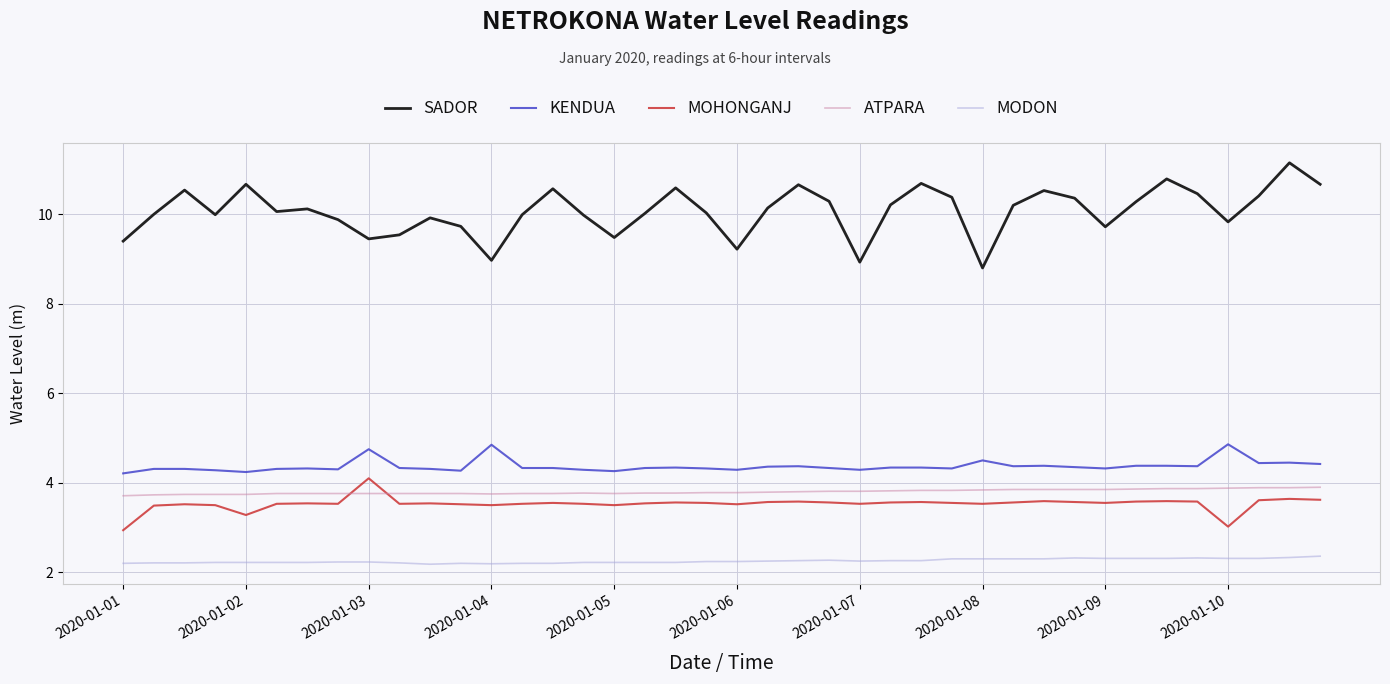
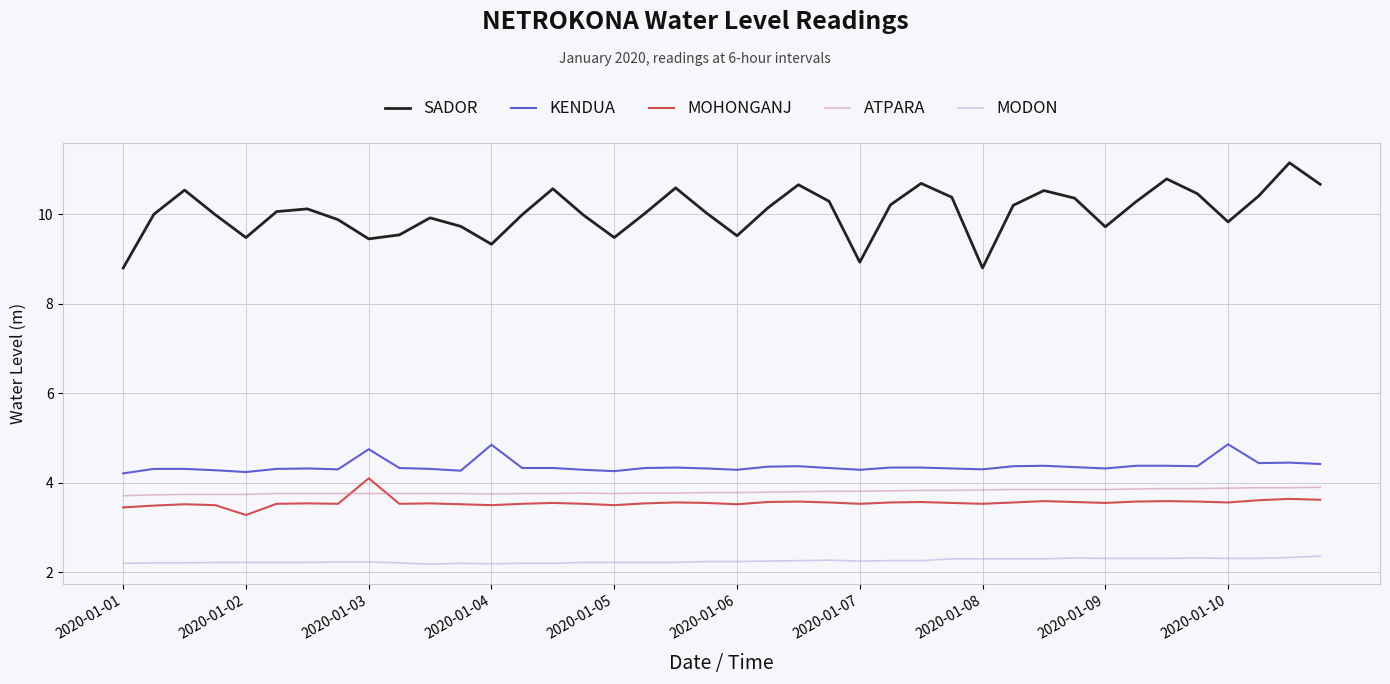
  {
    "SADOR": {
-     "2020-01-01": 9.4,
-     "2020-01-02": 10.7,
+     "2020-01-01": 8.8,
+     "2020-01-02": 9.5,
      "2020-01-03": 9.5,
-     "2020-01-04": 9.0,
+     "2020-01-04": 9.3,
      "2020-01-05": 9.5,
-     "2020-01-06": 9.2,
+     "2020-01-06": 9.5,
      "2020-01-07": 8.9,
      "2020-01-08": 8.8,
      "2020-01-09": 9.7,
      "2020-01-10": 9.8
    },
    "KENDUA": {
      "2020-01-01": 4.2,
      "2020-01-02": 4.2,
      "2020-01-03": 4.8,
      "2020-01-04": 4.9,
      "2020-01-05": 4.3,
      "2020-01-06": 4.3,
      "2020-01-07": 4.3,
-     "2020-01-08": 4.5,
+     "2020-01-08": 4.3,
      "2020-01-09": 4.3,
      "2020-01-10": 4.9
    },
    "MOHONGANJ": {
-     "2020-01-01": 2.9,
+     "2020-01-01": 3.5,
      "2020-01-02": 3.3,
      "2020-01-03": 4.1,
      "2020-01-04": 3.5,
      "2020-01-05": 3.5,
      "2020-01-06": 3.5,
      "2020-01-07": 3.5,
      "2020-01-08": 3.5,
      "2020-01-09": 3.6,
-     "2020-01-10": 3.0
+     "2020-01-10": 3.6
    }
  }
